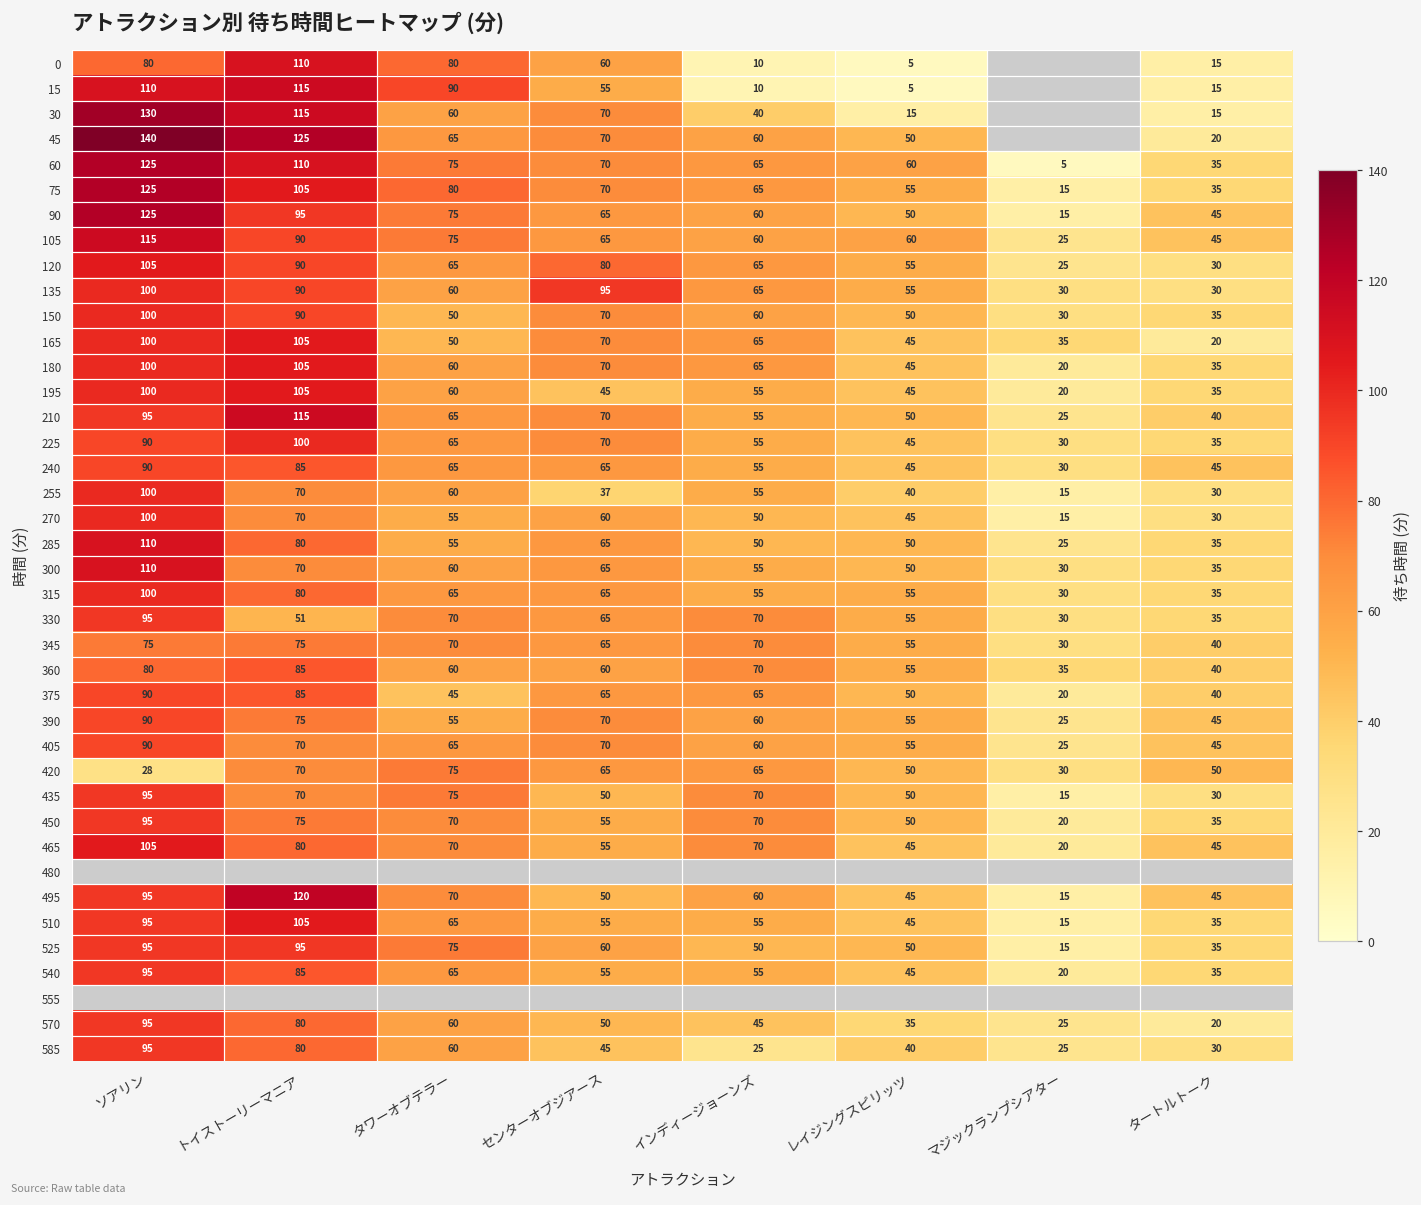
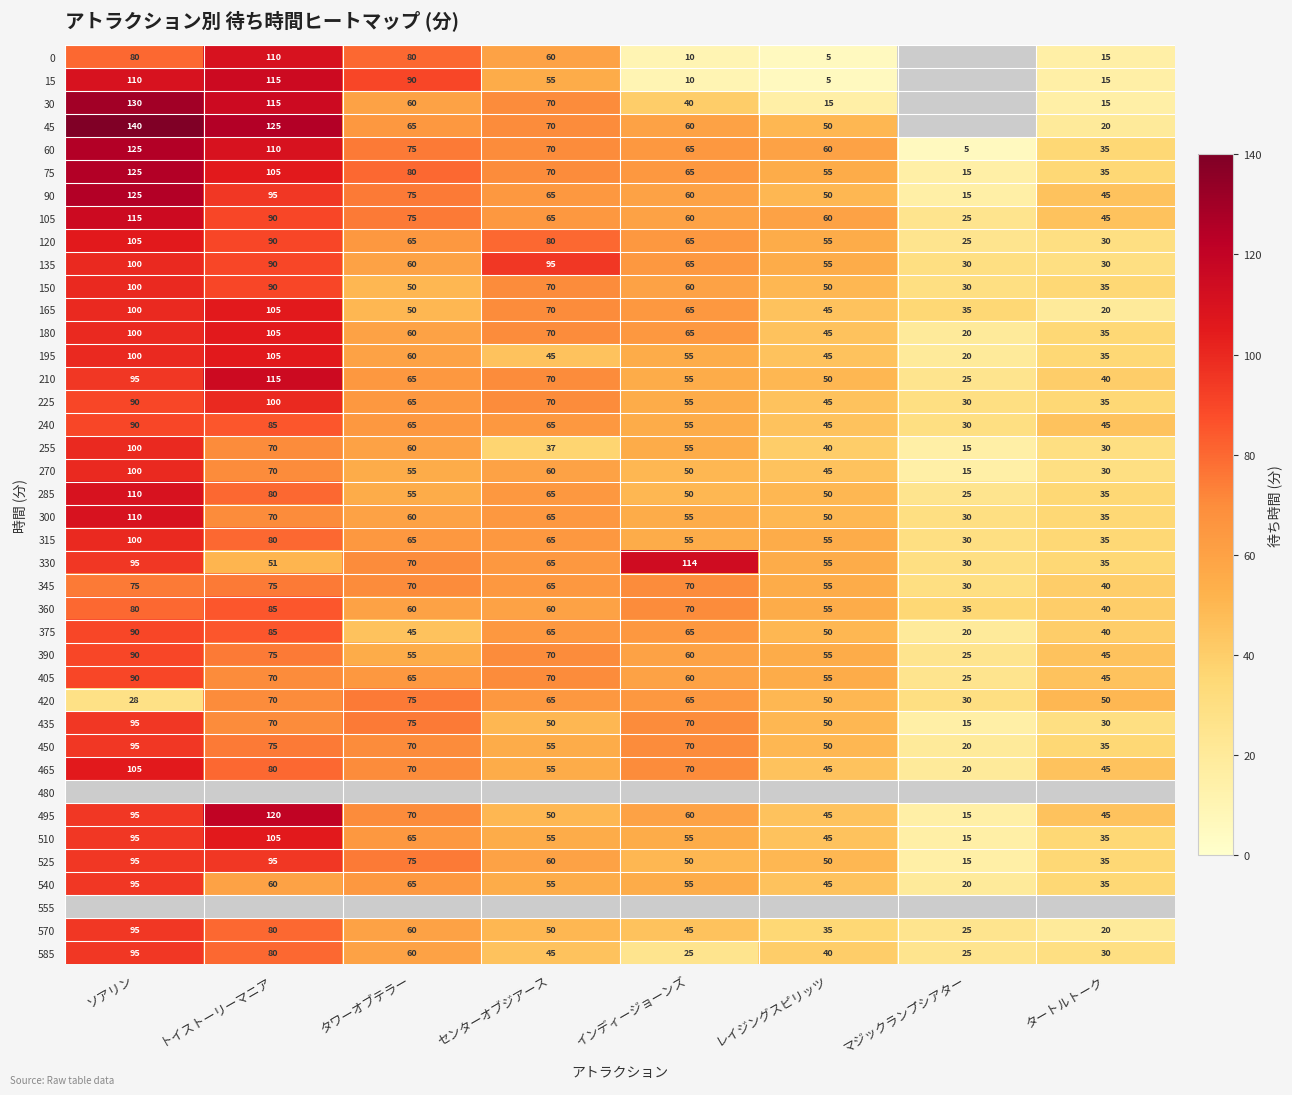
  {
    "330": {
      "ソアリン": 95,
      "トイストーリーマニア": 51,
      "タワーオブテラー": 70,
      "センターオブジアース": 65,
-     "インディージョーンズ": 70,
+     "インディージョーンズ": 114,
      "レイジングスピリッツ": 55,
      "マジックランプシアター": 30,
      "タートルトーク": 35
    },
    "540": {
      "ソアリン": 95,
-     "トイストーリーマニア": 85,
+     "トイストーリーマニア": 60,
      "タワーオブテラー": 65,
      "センターオブジアース": 55,
      "インディージョーンズ": 55,
      "レイジングスピリッツ": 45,
      "マジックランプシアター": 20,
      "タートルトーク": 35
    }
  }
